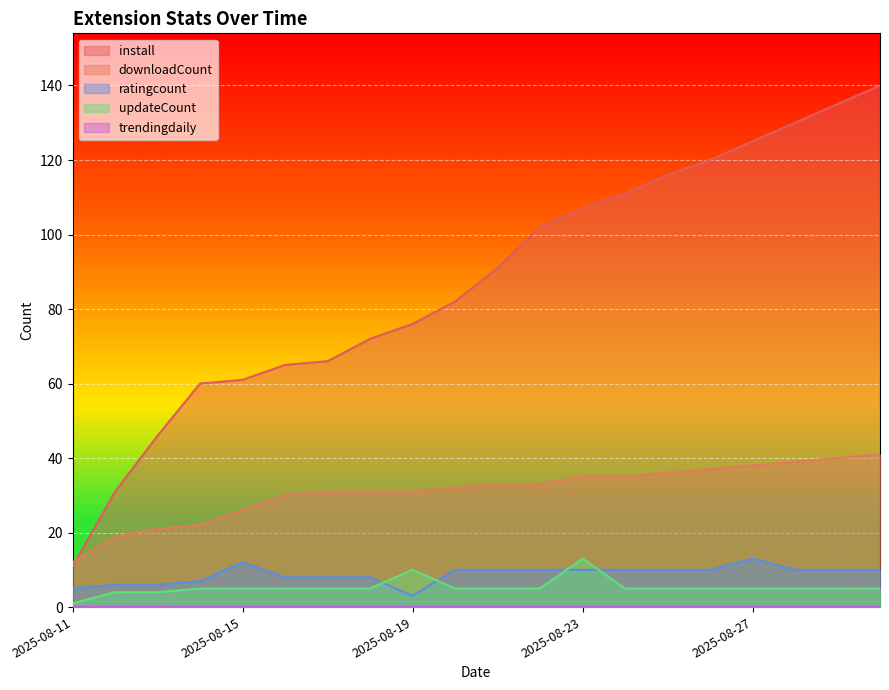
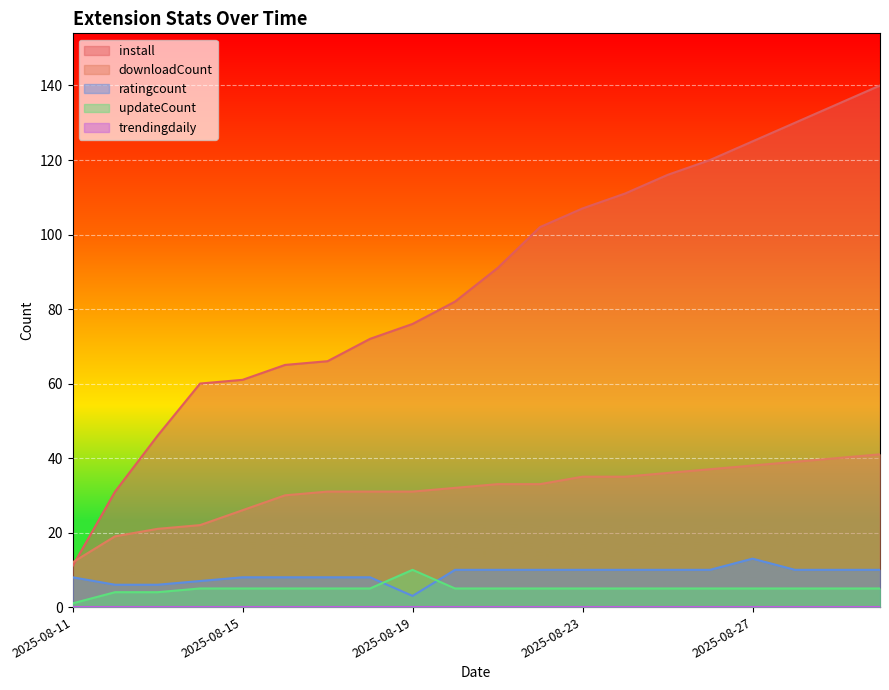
  {
    "ratingcount": {
-     "2025-08-11": 5,
-     "2025-08-15": 12,
+     "2025-08-11": 8,
+     "2025-08-15": 8,
      "2025-08-19": 3,
      "2025-08-23": 10,
      "2025-08-27": 13
    },
    "updateCount": {
      "2025-08-11": 1,
      "2025-08-15": 5,
      "2025-08-19": 10,
-     "2025-08-23": 13,
+     "2025-08-23": 5,
      "2025-08-27": 5
    },
    "trendingdaily": {
      "2025-08-11": 0,
      "2025-08-15": 0,
      "2025-08-19": 0,
      "2025-08-23": 0,
      "2025-08-27": 0
    }
  }
